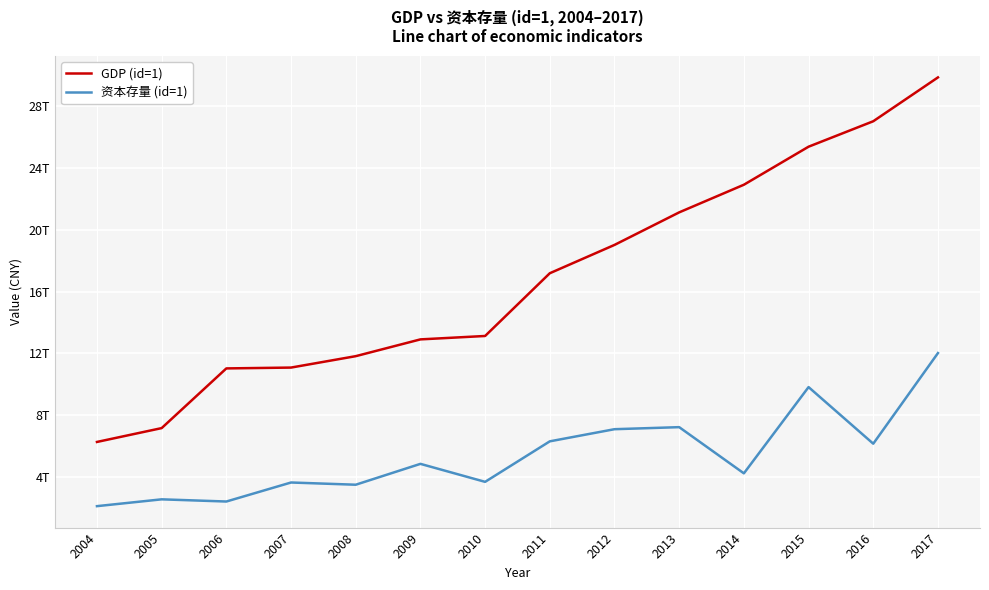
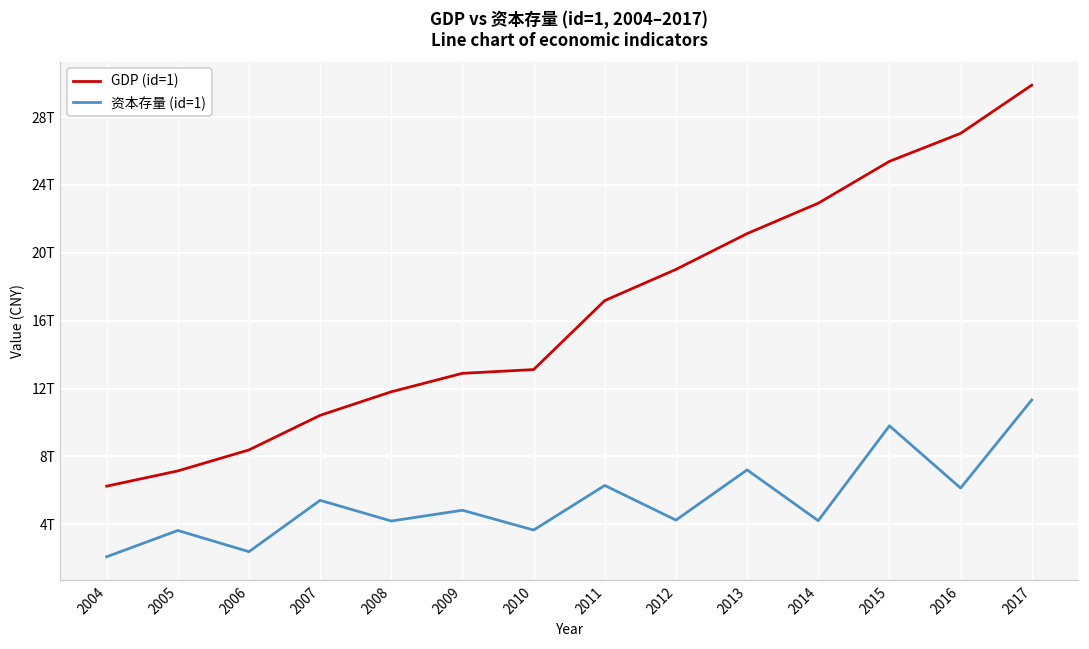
  {
    "GDP (id=1)": {
      "2004": "6.3T",
      "2005": "7.1T",
-     "2006": "11.0T",
-     "2007": "11.1T",
+     "2006": "8.4T",
+     "2007": "10.4T",
      "2008": "11.8T",
      "2009": "12.9T",
      "2010": "13.1T",
      "2011": "17.2T",
      "2012": "19.0T",
      "2013": "21.1T",
      "2014": "22.9T",
      "2015": "25.4T",
      "2016": "27.0T",
      "2017": "29.9T"
    },
    "资本存量 (id=1)": {
      "2004": "2.1T",
-     "2005": "2.5T",
+     "2005": "3.6T",
      "2006": "2.4T",
-     "2007": "3.6T",
-     "2008": "3.5T",
+     "2007": "5.4T",
+     "2008": "4.2T",
      "2009": "4.8T",
      "2010": "3.7T",
      "2011": "6.3T",
-     "2012": "7.1T",
+     "2012": "4.3T",
      "2013": "7.2T",
      "2014": "4.2T",
      "2015": "9.8T",
      "2016": "6.1T",
-     "2017": "12.0T"
+     "2017": "11.3T"
    }
  }
